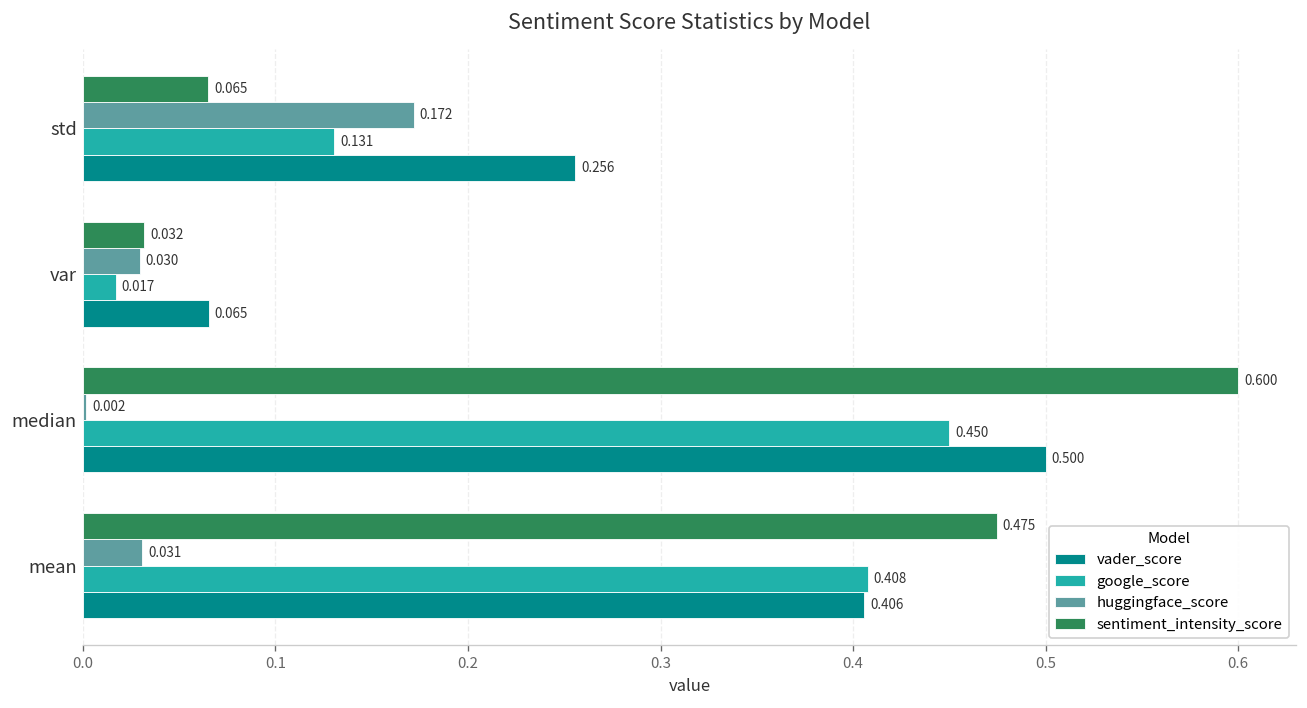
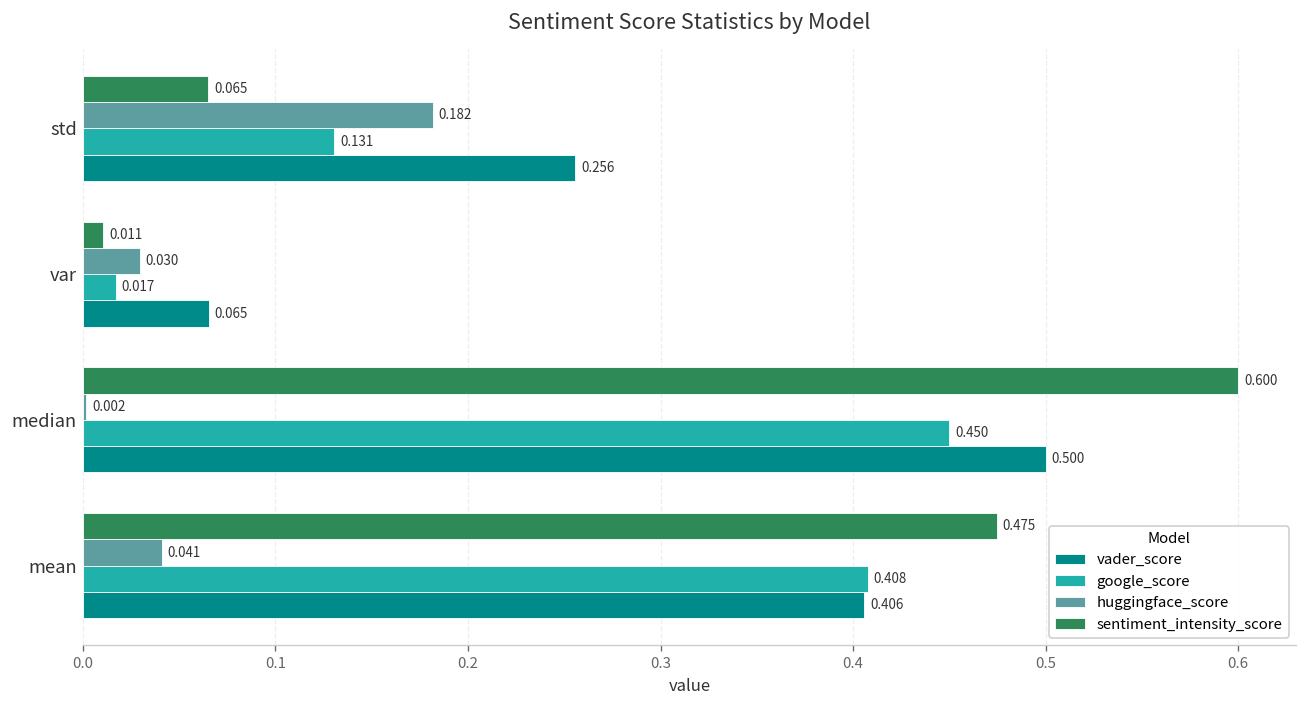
  {
    "huggingface_score": {
-     "std": 0.172,
+     "std": 0.182,
      "var": 0.030,
      "median": 0.002,
-     "mean": 0.031
+     "mean": 0.041
    },
    "sentiment_intensity_score": {
      "std": 0.065,
-     "var": 0.032,
+     "var": 0.011,
      "median": 0.600,
      "mean": 0.475
    }
  }
